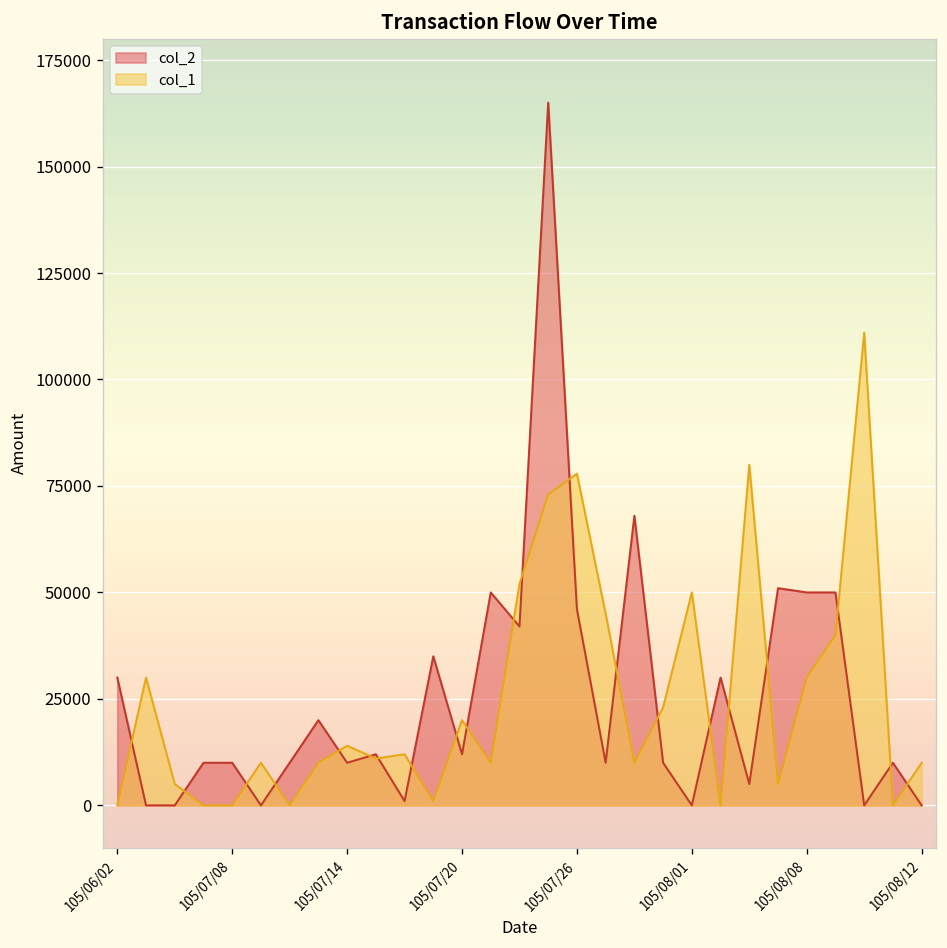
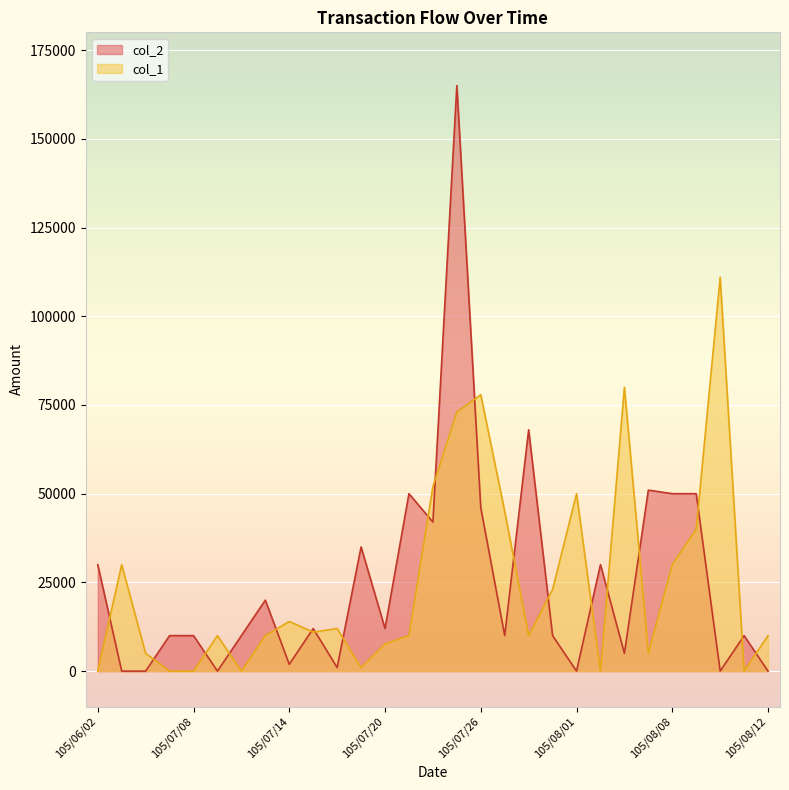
  {
    "col_2": {
      "105/06/02": 30000,
      "105/07/08": 10000,
-     "105/07/14": 10000,
+     "105/07/14": 2000,
      "105/07/20": 12000,
      "105/07/26": 46000,
      "105/08/01": 0,
      "105/08/08": 50000,
      "105/08/12": 0
    },
    "col_1": {
      "105/06/02": 0,
      "105/07/08": 0,
      "105/07/14": 14000,
-     "105/07/20": 20000,
+     "105/07/20": 8000,
      "105/07/26": 78000,
      "105/08/01": 50000,
      "105/08/08": 30000,
      "105/08/12": 10000
    }
  }
